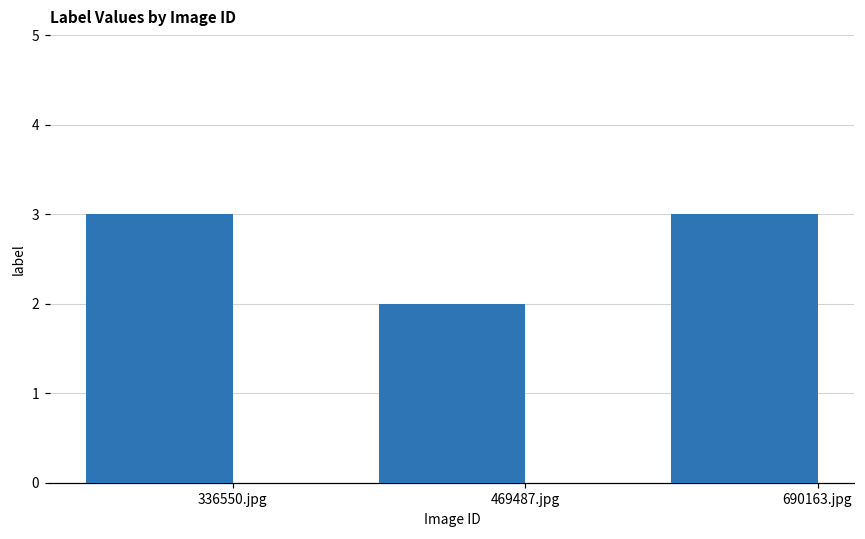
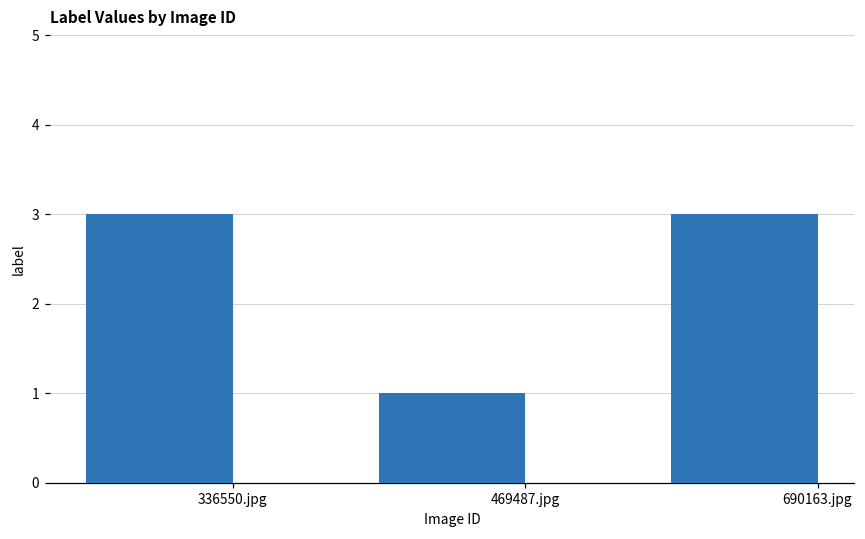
  {
    "336550.jpg": 3,
-   "469487.jpg": 2,
+   "469487.jpg": 1,
    "690163.jpg": 3
  }
